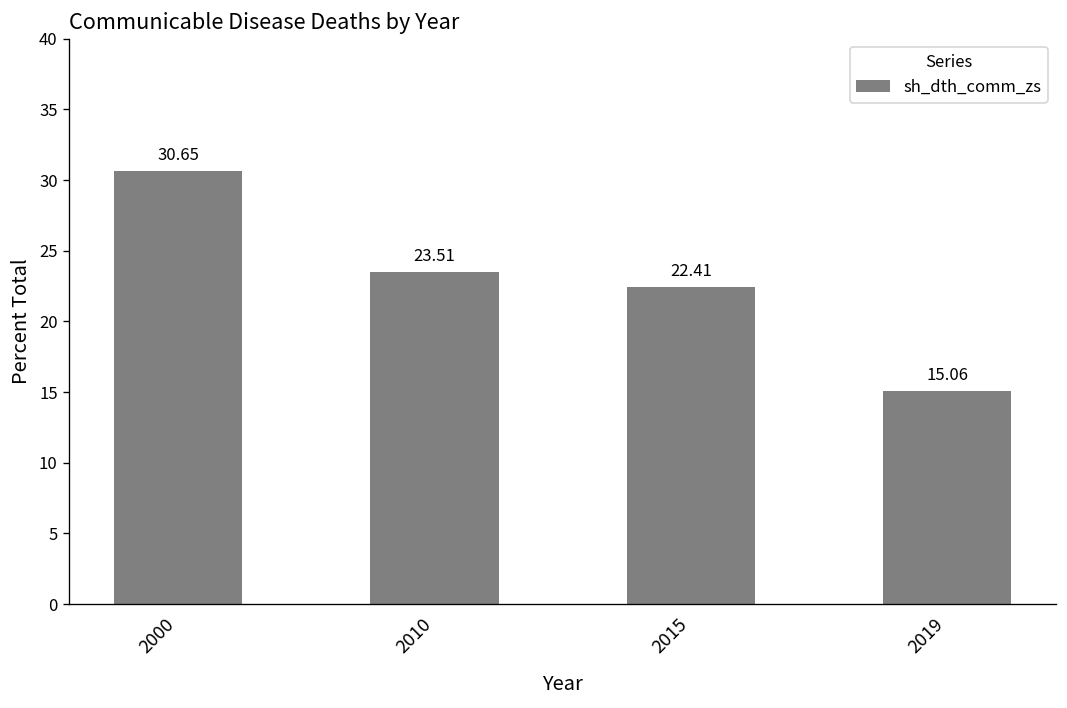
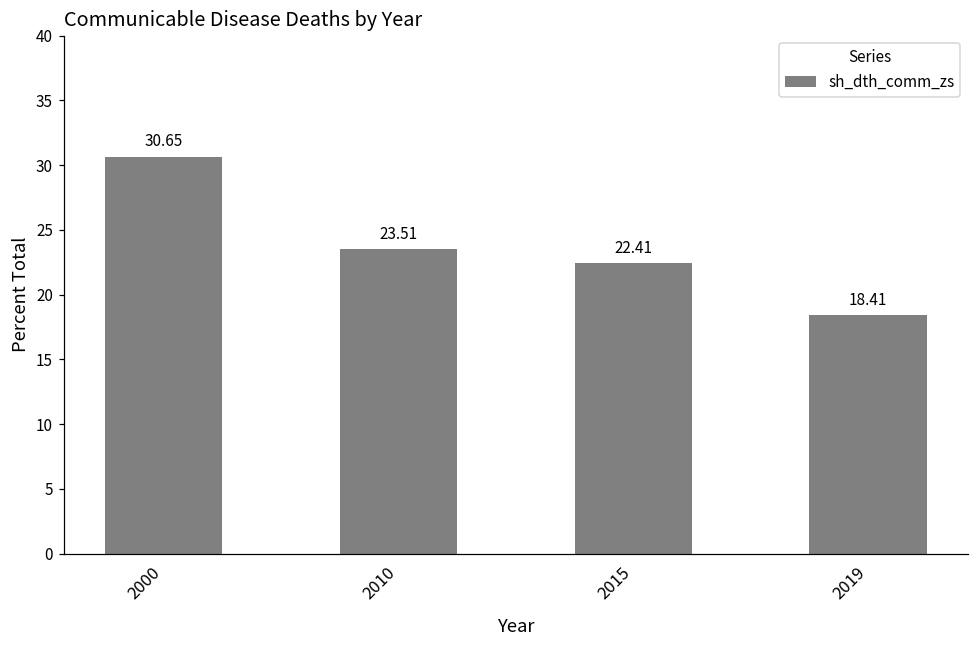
  {
    "2000": 30.65,
    "2010": 23.51,
    "2015": 22.41,
-   "2019": 15.06
+   "2019": 18.41
  }
